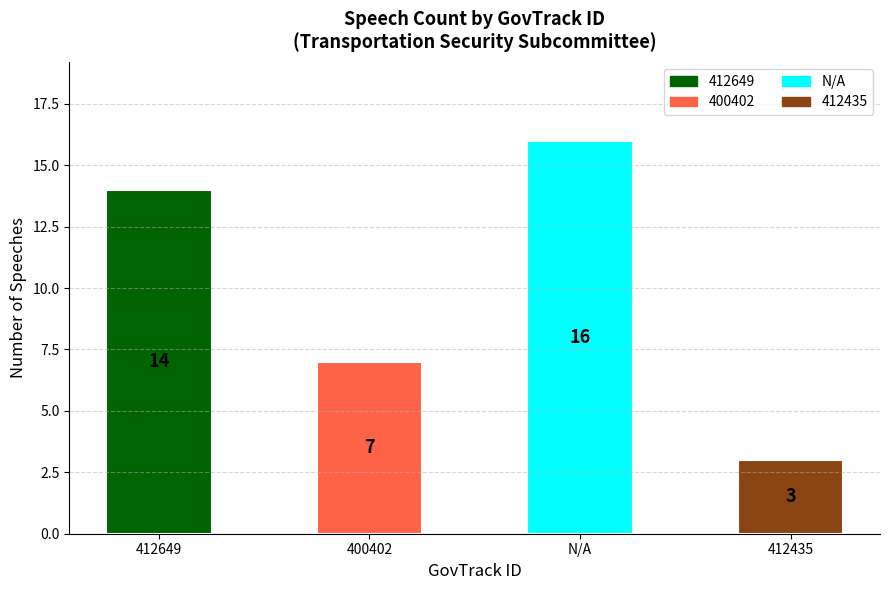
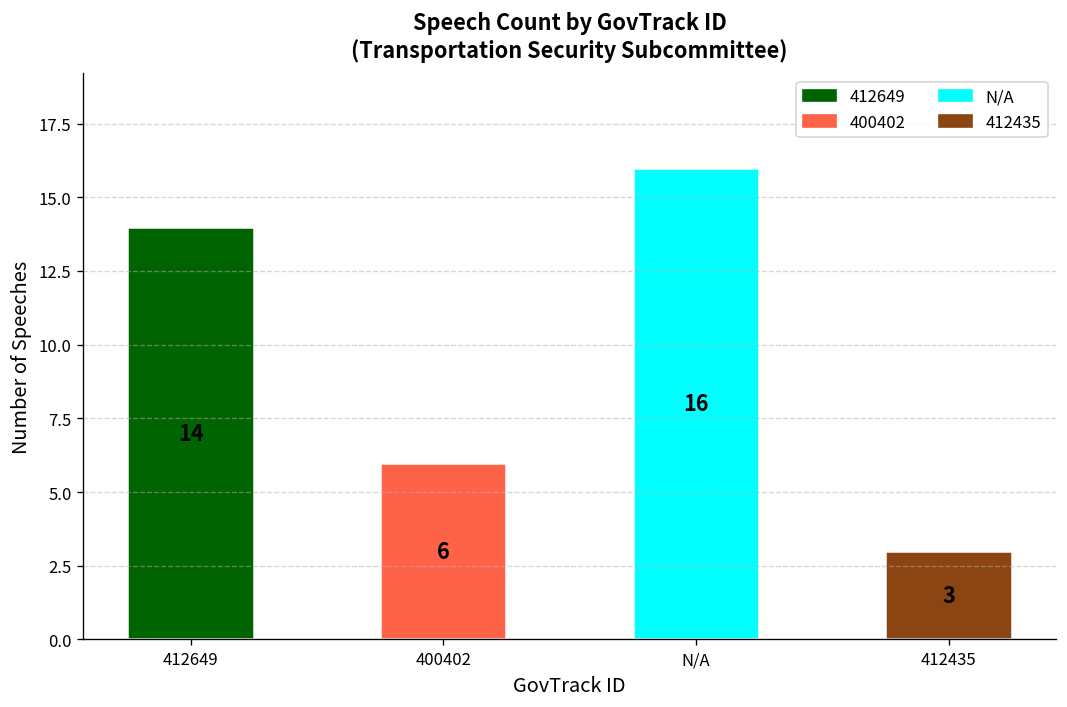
  {
    "412649": 14,
-   "400402": 7,
+   "400402": 6,
    "N/A": 16,
    "412435": 3
  }
